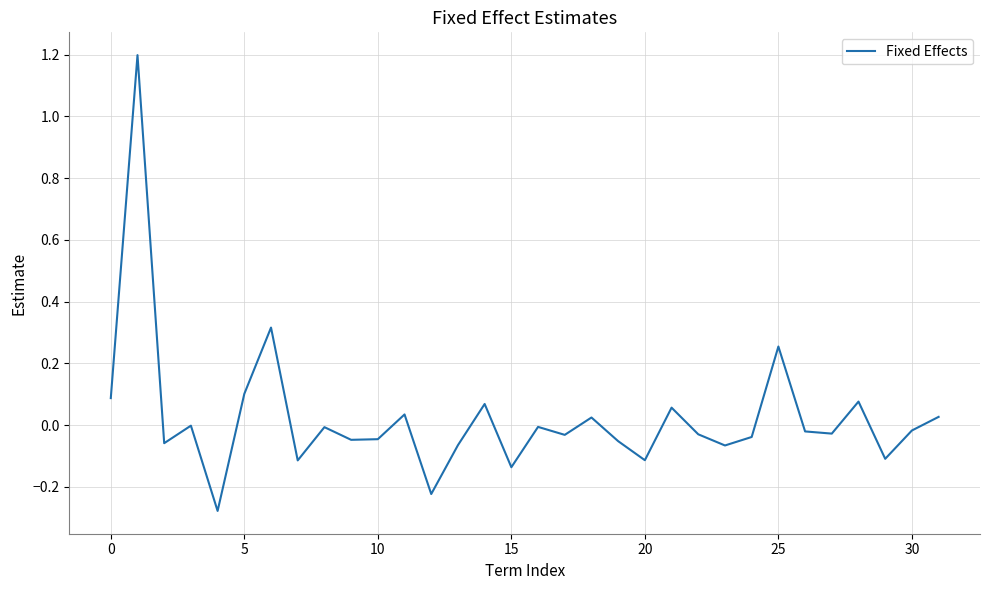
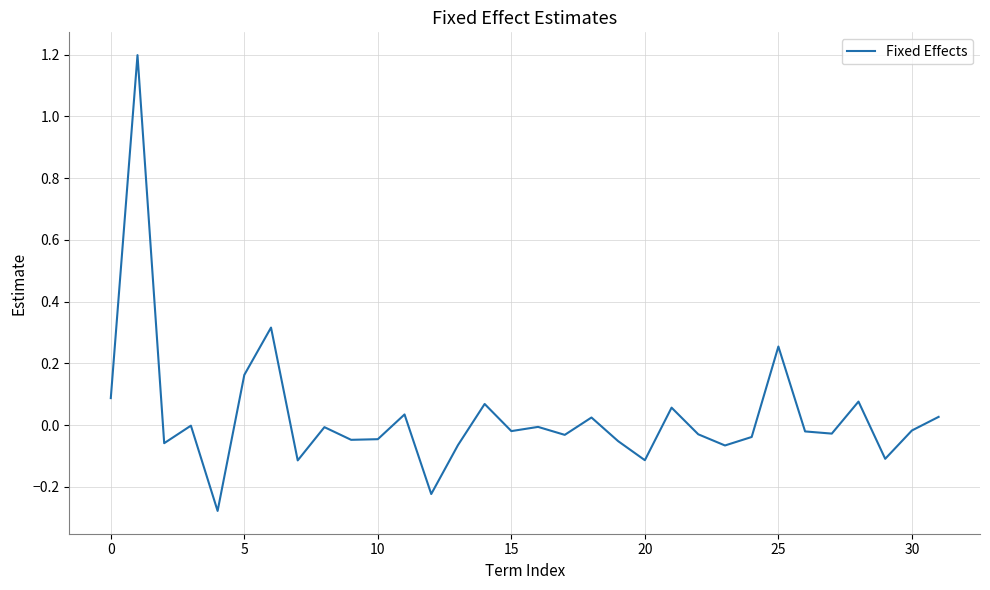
  {
    "0": 0.09,
-   "5": 0.10,
+   "5": 0.16,
    "10": -0.05,
-   "15": -0.14,
+   "15": -0.02,
    "20": -0.11,
    "25": 0.25,
    "30": -0.02
  }
